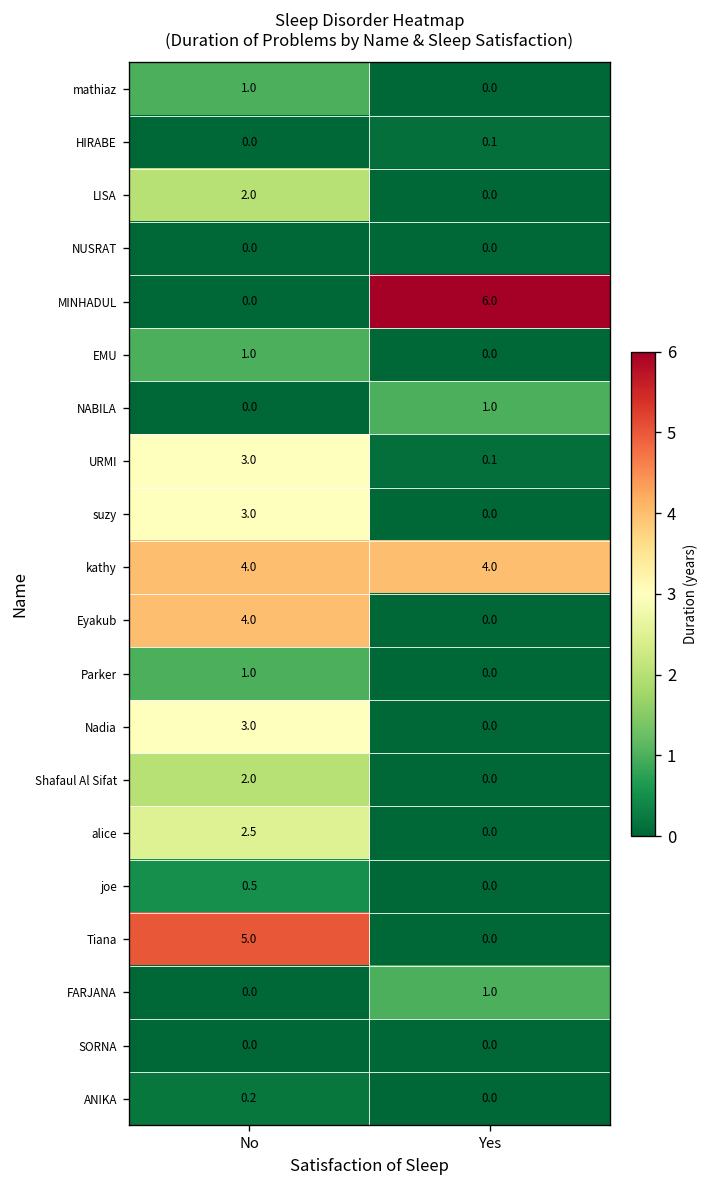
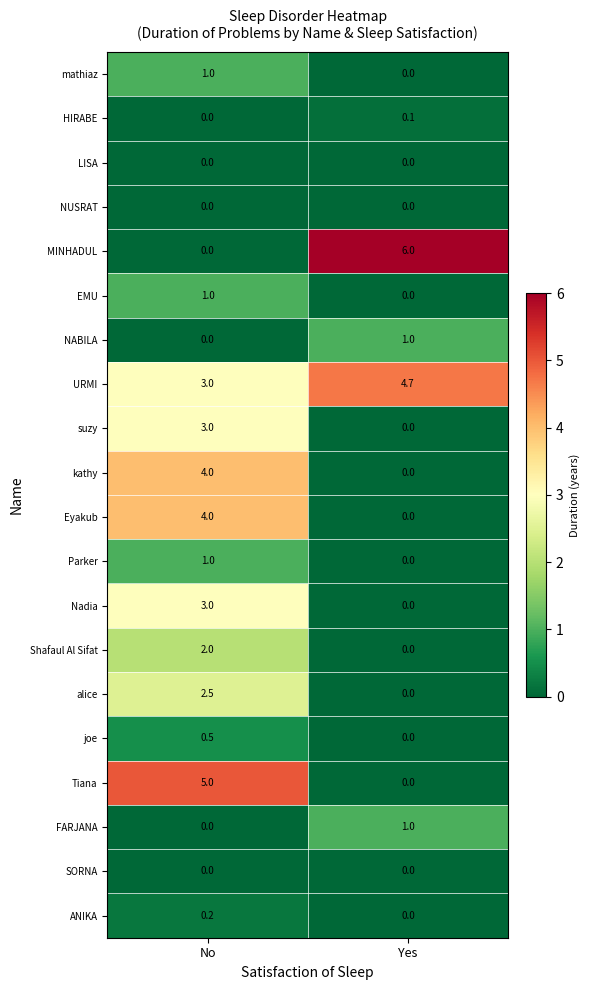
  {
    "mathiaz": {
      "No": 1.0,
      "Yes": 0.0
    },
    "HIRABE": {
      "No": 0.0,
      "Yes": 0.1
    },
    "LISA": {
-     "No": 2.0,
+     "No": 0.0,
      "Yes": 0.0
    },
    "NUSRAT": {
      "No": 0.0,
      "Yes": 0.0
    },
    "MINHADUL": {
      "No": 0.0,
      "Yes": 6.0
    },
    "EMU": {
      "No": 1.0,
      "Yes": 0.0
    },
    "NABILA": {
      "No": 0.0,
      "Yes": 1.0
    },
    "URMI": {
      "No": 3.0,
-     "Yes": 0.1
+     "Yes": 4.7
    },
    "suzy": {
      "No": 3.0,
      "Yes": 0.0
    },
    "kathy": {
      "No": 4.0,
-     "Yes": 4.0
+     "Yes": 0.0
    },
    "Eyakub": {
      "No": 4.0,
      "Yes": 0.0
    },
    "Parker": {
      "No": 1.0,
      "Yes": 0.0
    },
    "Nadia": {
      "No": 3.0,
      "Yes": 0.0
    },
    "Shafaul Al Sifat": {
      "No": 2.0,
      "Yes": 0.0
    },
    "alice": {
      "No": 2.5,
      "Yes": 0.0
    },
    "joe": {
      "No": 0.5,
      "Yes": 0.0
    },
    "Tiana": {
      "No": 5.0,
      "Yes": 0.0
    },
    "FARJANA": {
      "No": 0.0,
      "Yes": 1.0
    },
    "SORNA": {
      "No": 0.0,
      "Yes": 0.0
    },
    "ANIKA": {
      "No": 0.2,
      "Yes": 0.0
    }
  }
